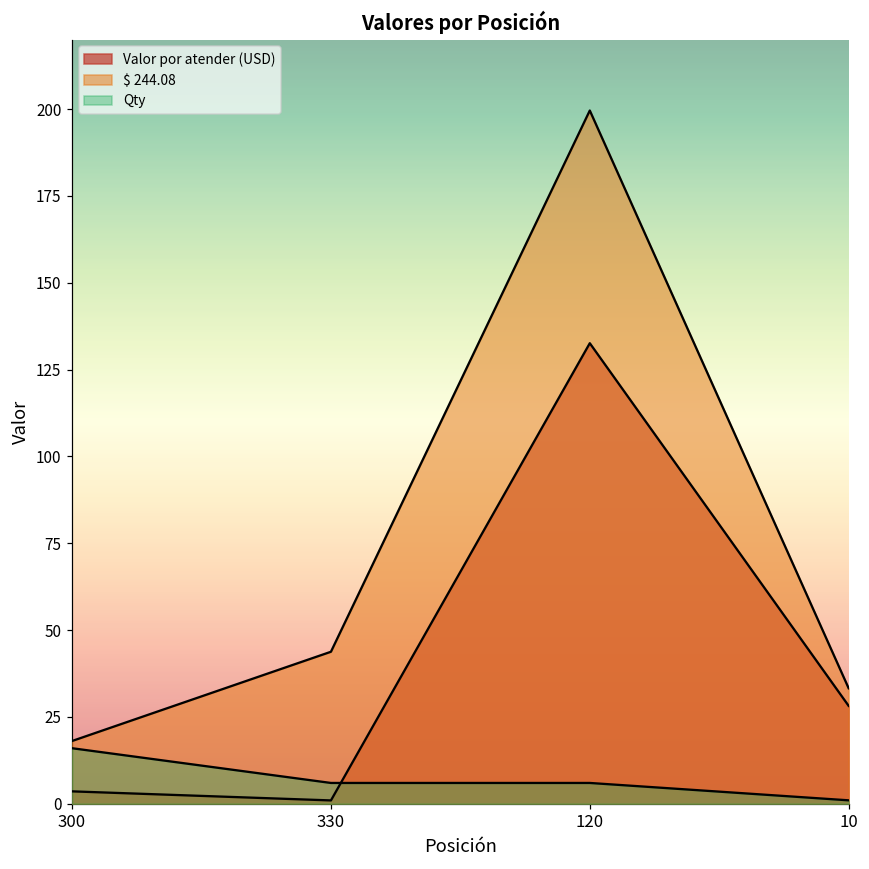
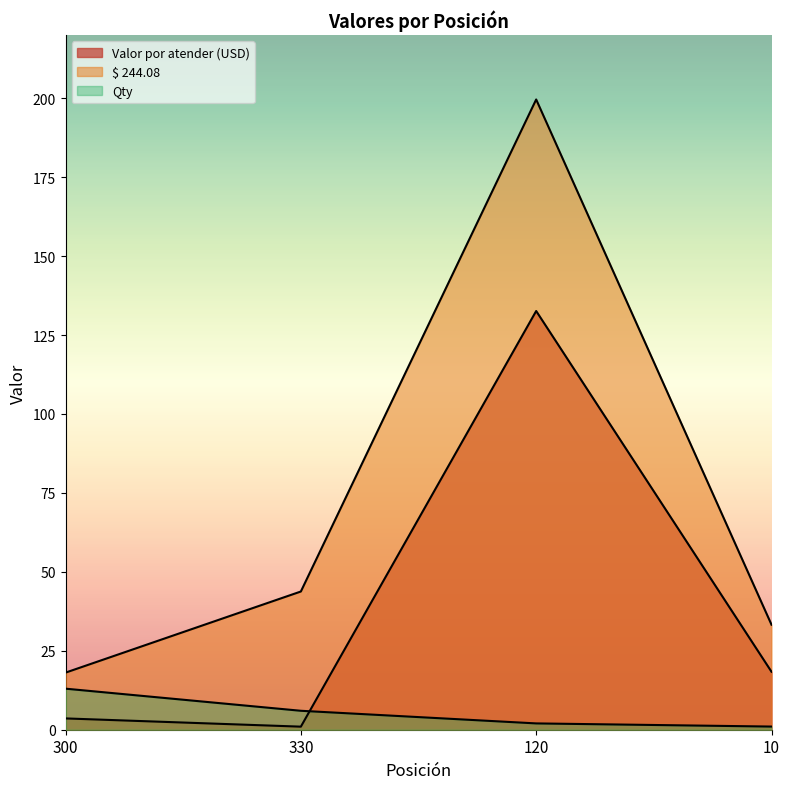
  {
    "Valor por atender (USD)": {
      "300": 4,
      "330": 1,
      "120": 133,
-     "10": 28
+     "10": 18
    },
    "$ 244.08": {
      "300": 18,
      "330": 44,
      "120": 200,
      "10": 33
    },
    "Qty": {
-     "300": 16,
+     "300": 13,
      "330": 6,
-     "120": 6,
+     "120": 2,
      "10": 1
    }
  }
